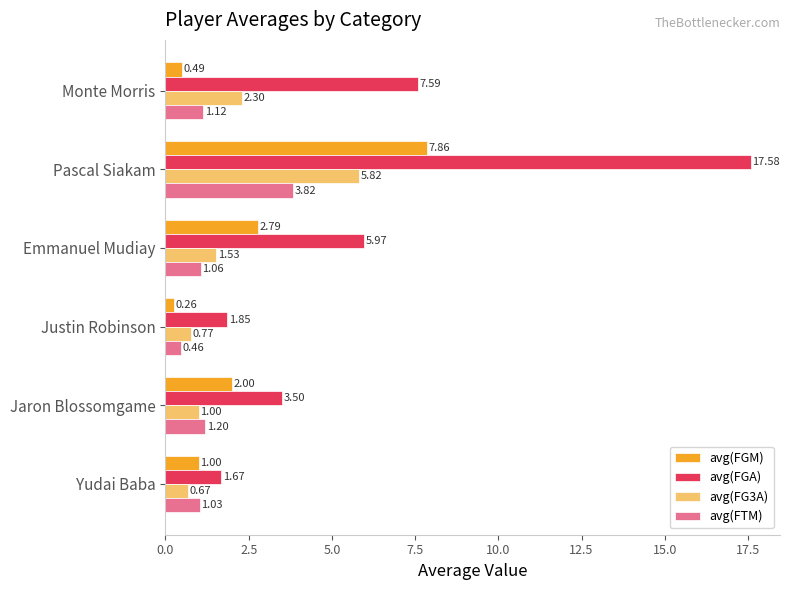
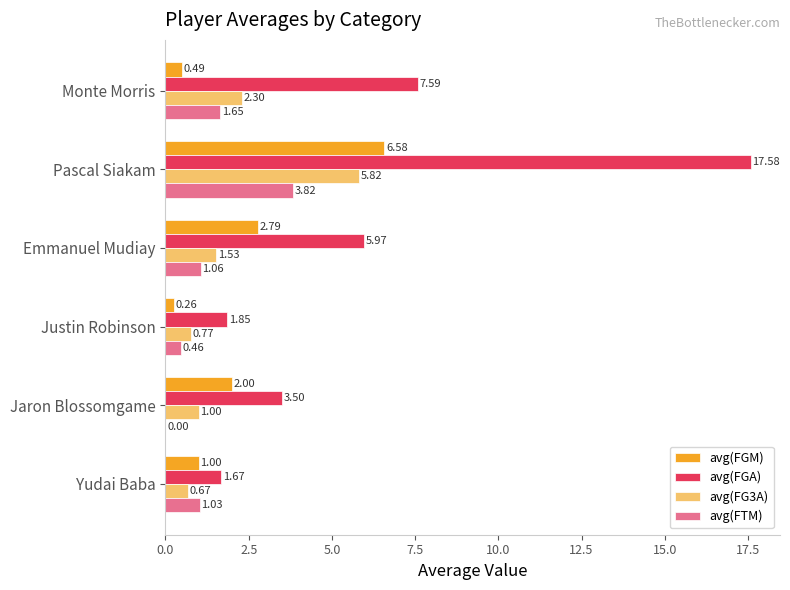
  {
    "avg(FGM)": {
      "Monte Morris": 0.49,
-     "Pascal Siakam": 7.86,
+     "Pascal Siakam": 6.58,
      "Emmanuel Mudiay": 2.79,
      "Justin Robinson": 0.26,
      "Jaron Blossomgame": 2.00,
      "Yudai Baba": 1.00
    },
    "avg(FGA)": {
      "Monte Morris": 7.59,
      "Pascal Siakam": 17.58,
      "Emmanuel Mudiay": 5.97,
      "Justin Robinson": 1.85,
      "Jaron Blossomgame": 3.50,
      "Yudai Baba": 1.67
    },
    "avg(FG3A)": {
      "Monte Morris": 2.30,
      "Pascal Siakam": 5.82,
      "Emmanuel Mudiay": 1.53,
      "Justin Robinson": 0.77,
      "Jaron Blossomgame": 1.00,
      "Yudai Baba": 0.67
    },
    "avg(FTM)": {
-     "Monte Morris": 1.12,
+     "Monte Morris": 1.65,
      "Pascal Siakam": 3.82,
      "Emmanuel Mudiay": 1.06,
      "Justin Robinson": 0.46,
-     "Jaron Blossomgame": 1.20,
+     "Jaron Blossomgame": 0.00,
      "Yudai Baba": 1.03
    }
  }
